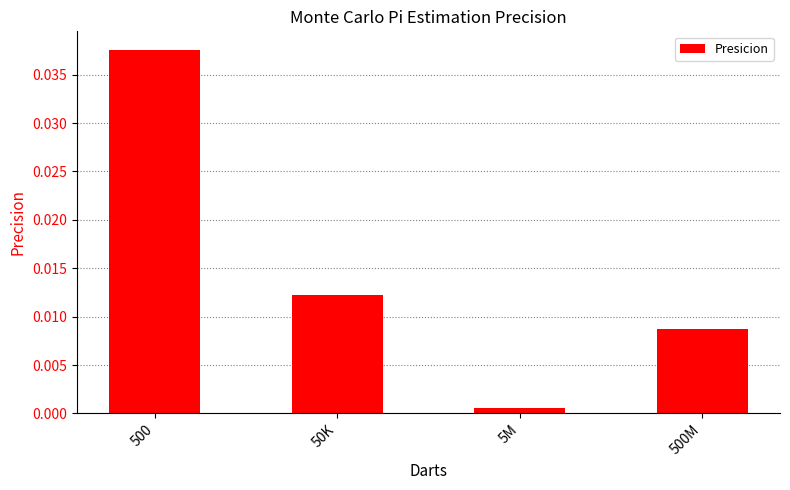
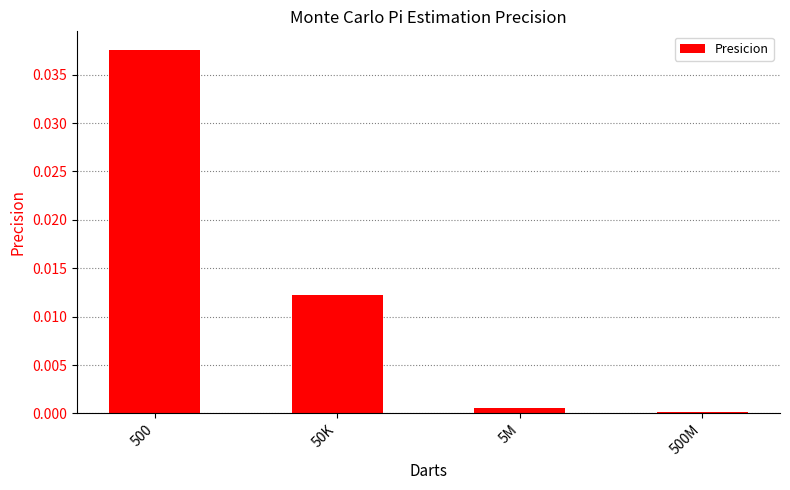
  {
    "500": 0.038,
    "50K": 0.012,
    "5M": 0.001,
-   "500M": 0.009
+   "500M": 0.000
  }
